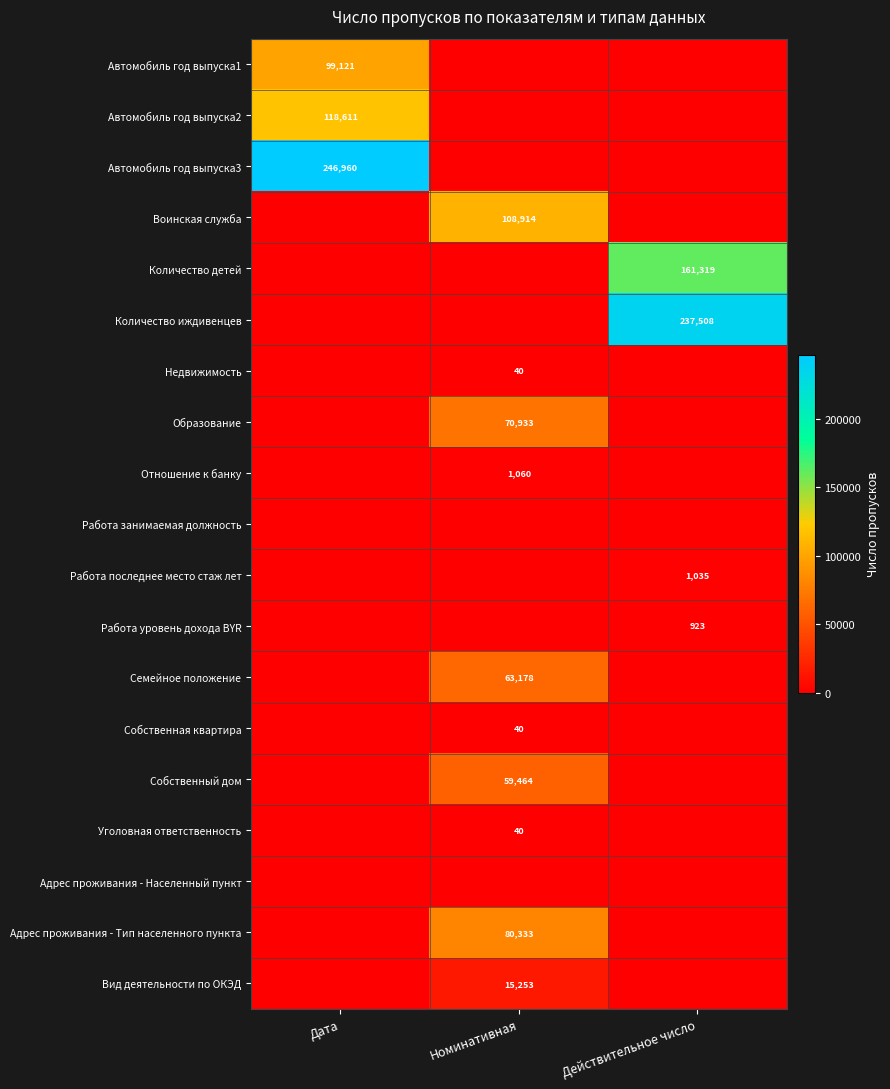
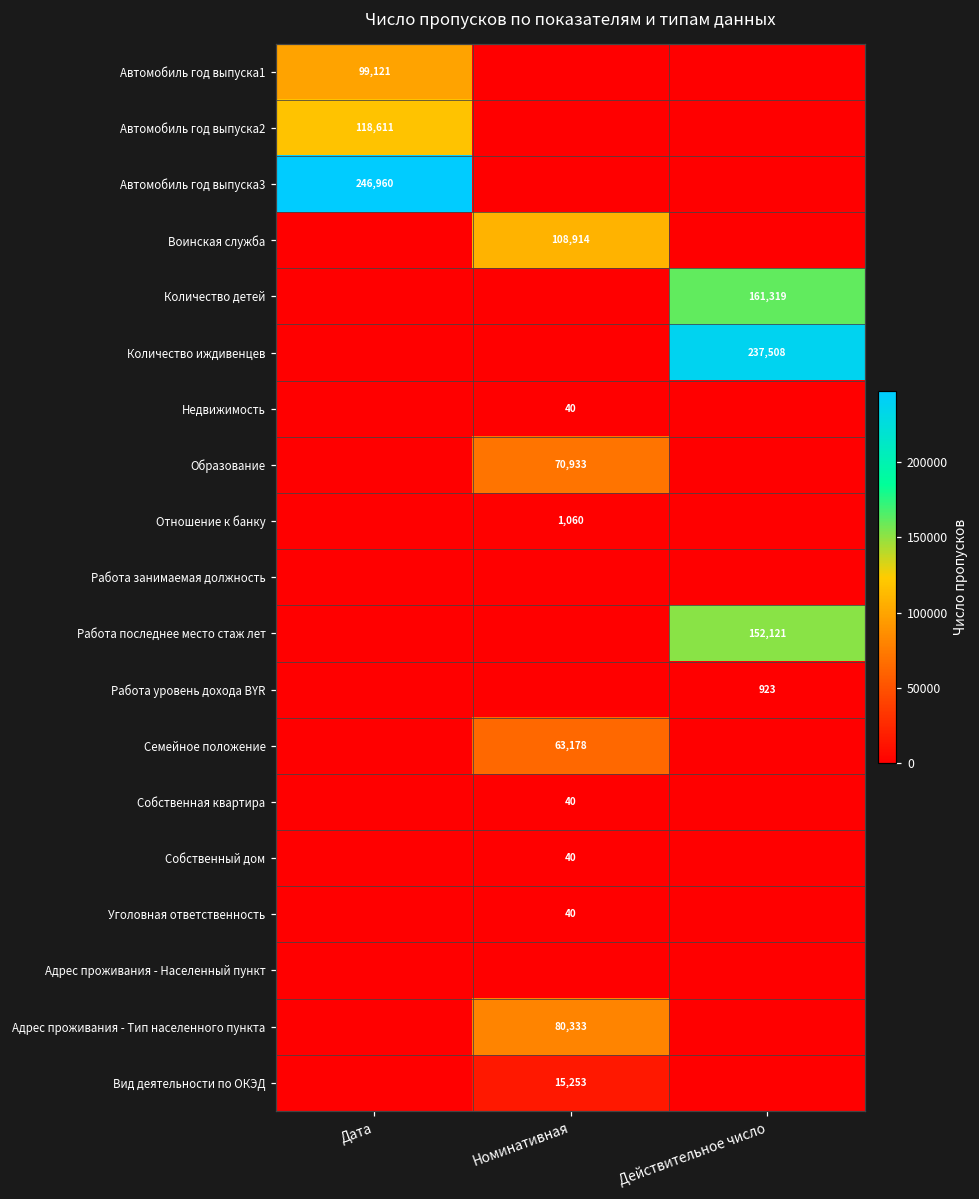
  {
    "Автомобиль год выпуска1": {
      "Дата": "99,121"
    },
    "Автомобиль год выпуска2": {
      "Дата": "118,611"
    },
    "Автомобиль год выпуска3": {
      "Дата": "246,960"
    },
    "Воинская служба": {
      "Номинативная": "108,914"
    },
    "Количество детей": {
      "Действительное число": "161,319"
    },
    "Количество иждивенцев": {
      "Действительное число": "237,508"
    },
    "Недвижимость": {
      "Номинативная": "40"
    },
    "Образование": {
      "Номинативная": "70,933"
    },
    "Отношение к банку": {
      "Номинативная": "1,060"
    },
    "Работа последнее место стаж лет": {
-     "Действительное число": "1,035"
+     "Действительное число": "152,121"
    },
    "Работа уровень дохода BYR": {
      "Действительное число": "923"
    },
    "Семейное положение": {
      "Номинативная": "63,178"
    },
    "Собственная квартира": {
      "Номинативная": "40"
    },
    "Собственный дом": {
-     "Номинативная": "59,464"
+     "Номинативная": "40"
    },
    "Уголовная ответственность": {
      "Номинативная": "40"
    },
    "Адрес проживания - Тип населенного пункта": {
      "Номинативная": "80,333"
    },
    "Вид деятельности по ОКЭД": {
      "Номинативная": "15,253"
    }
  }
